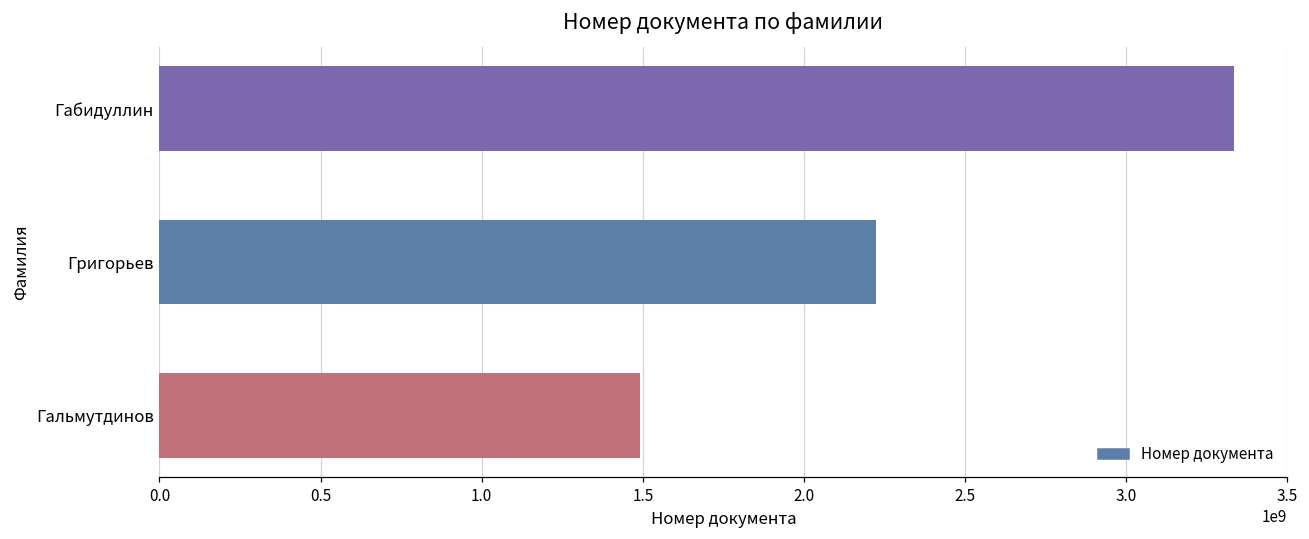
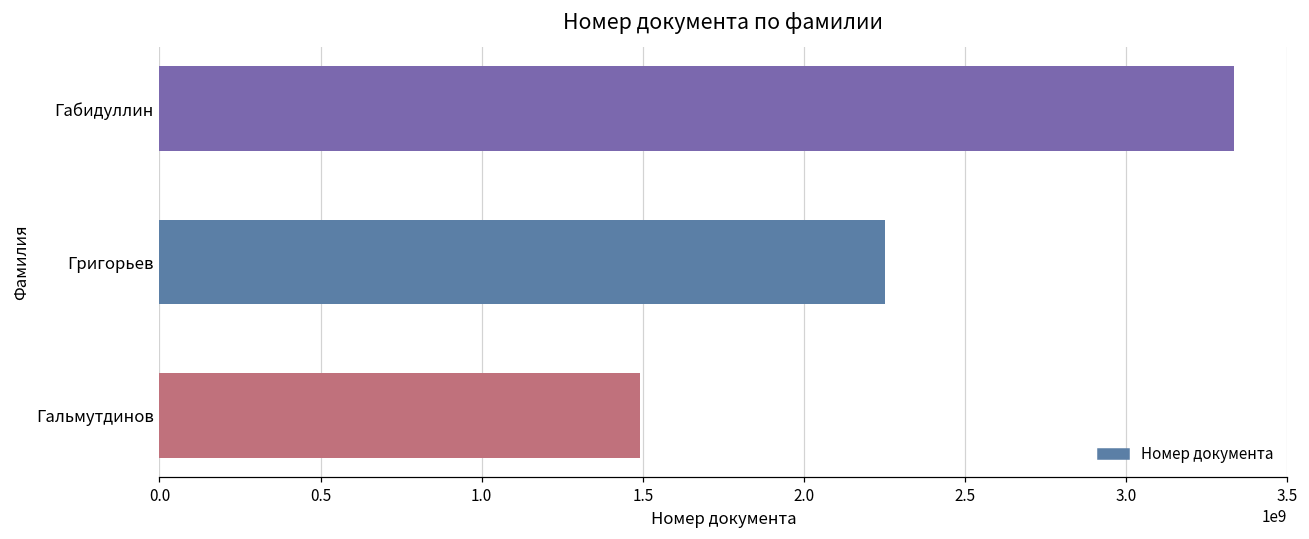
  {
    "Габидуллин": 3330000000,
-   "Григорьев": 2220000000,
+   "Григорьев": 2250000000,
    "Гальмутдинов": 1490000000
  }
